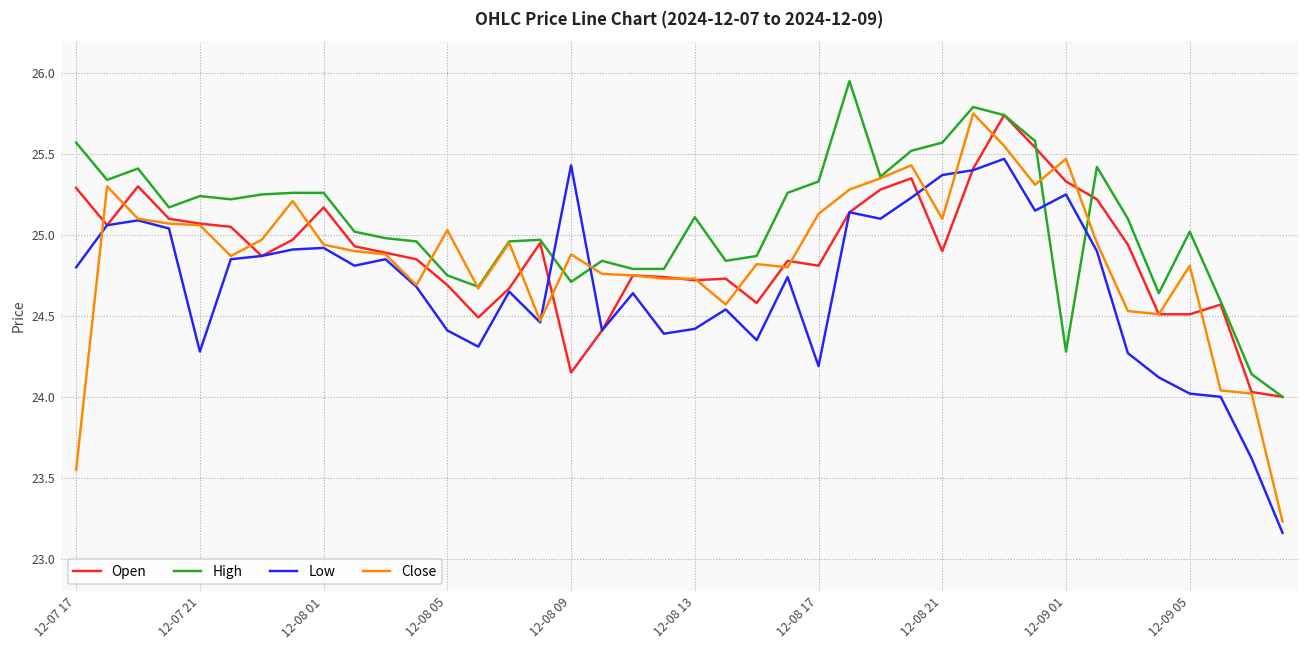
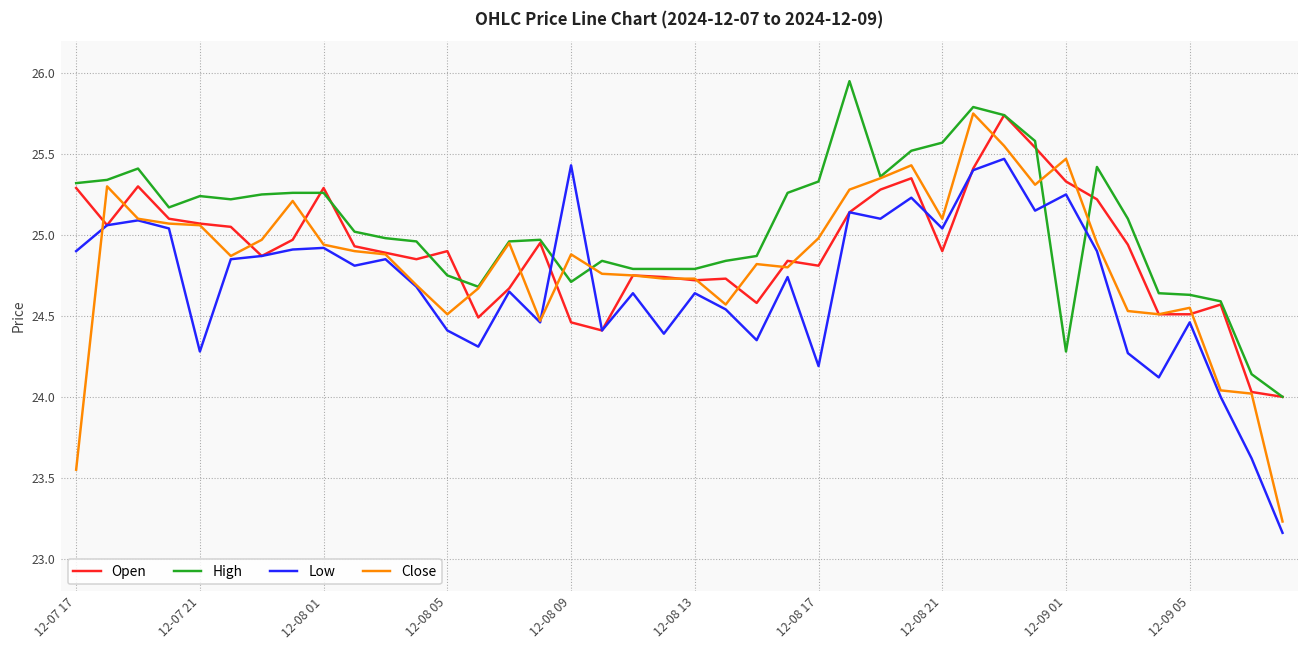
  {
    "Open": {
      "12-07 17": 25.29,
-     "12-08 01": 25.17,
-     "12-08 05": 24.69,
-     "12-08 09": 24.15,
+     "12-08 01": 25.29,
+     "12-08 05": 24.90,
+     "12-08 09": 24.46,
      "12-08 17": 24.81,
      "12-08 21": 24.90,
      "12-09 01": 25.33,
      "12-09 05": 24.51
    },
    "High": {
-     "12-07 17": 25.57,
+     "12-07 17": 25.32,
      "12-07 21": 25.24,
      "12-08 01": 25.26,
      "12-08 05": 24.75,
      "12-08 09": 24.71,
-     "12-08 13": 25.11,
+     "12-08 13": 24.79,
      "12-08 17": 25.33,
      "12-08 21": 25.57,
      "12-09 01": 24.28,
-     "12-09 05": 25.02
+     "12-09 05": 24.63
    },
    "Low": {
-     "12-07 17": 24.8,
+     "12-07 17": 24.9,
      "12-07 21": 24.28,
      "12-08 01": 24.92,
      "12-08 05": 24.41,
      "12-08 09": 25.43,
-     "12-08 13": 24.42,
+     "12-08 13": 24.64,
      "12-08 17": 24.19,
-     "12-08 21": 25.37,
+     "12-08 21": 25.04,
      "12-09 01": 25.25,
-     "12-09 05": 24.02
+     "12-09 05": 24.46
    },
    "Close": {
      "12-07 17": 23.55,
      "12-08 01": 24.94,
-     "12-08 05": 25.03,
+     "12-08 05": 24.51,
      "12-08 09": 24.88,
-     "12-08 17": 25.13,
+     "12-08 17": 24.98,
      "12-08 21": 25.10,
      "12-09 01": 25.47,
-     "12-09 05": 24.81
+     "12-09 05": 24.55
    }
  }
